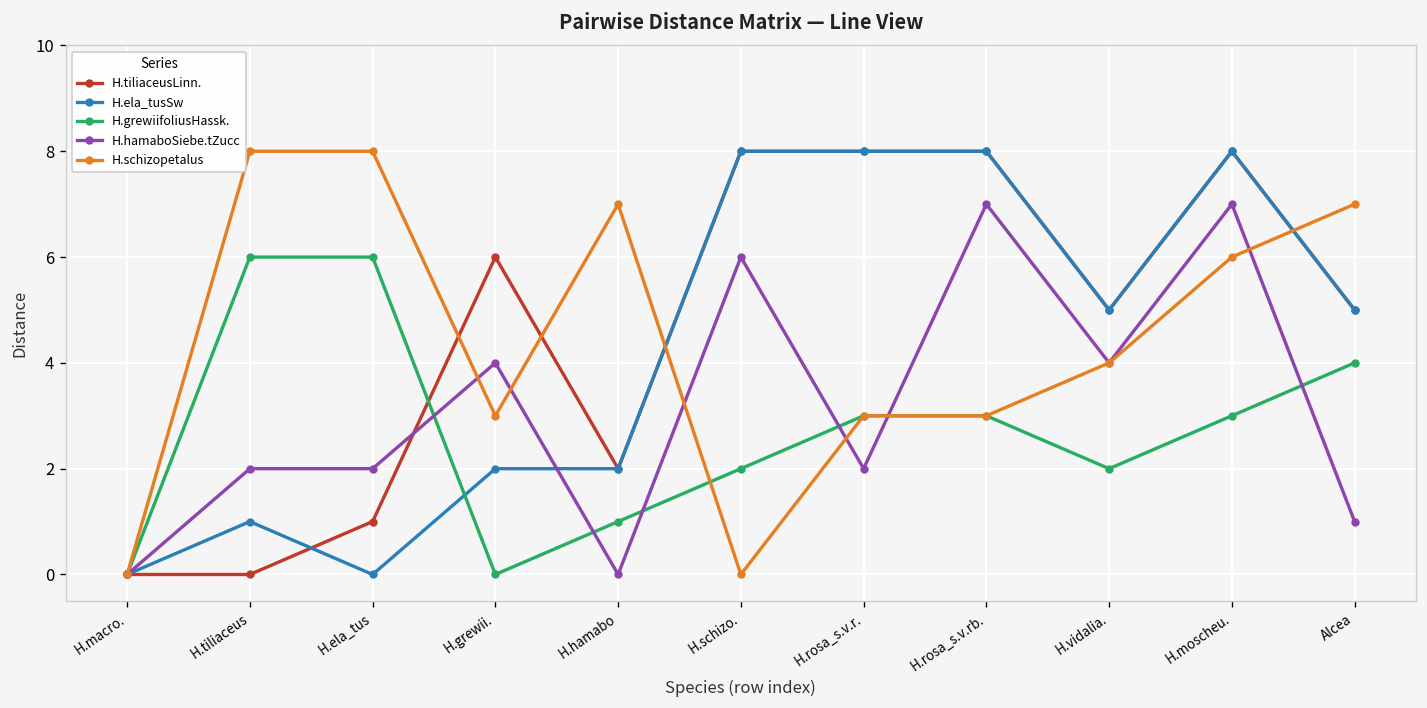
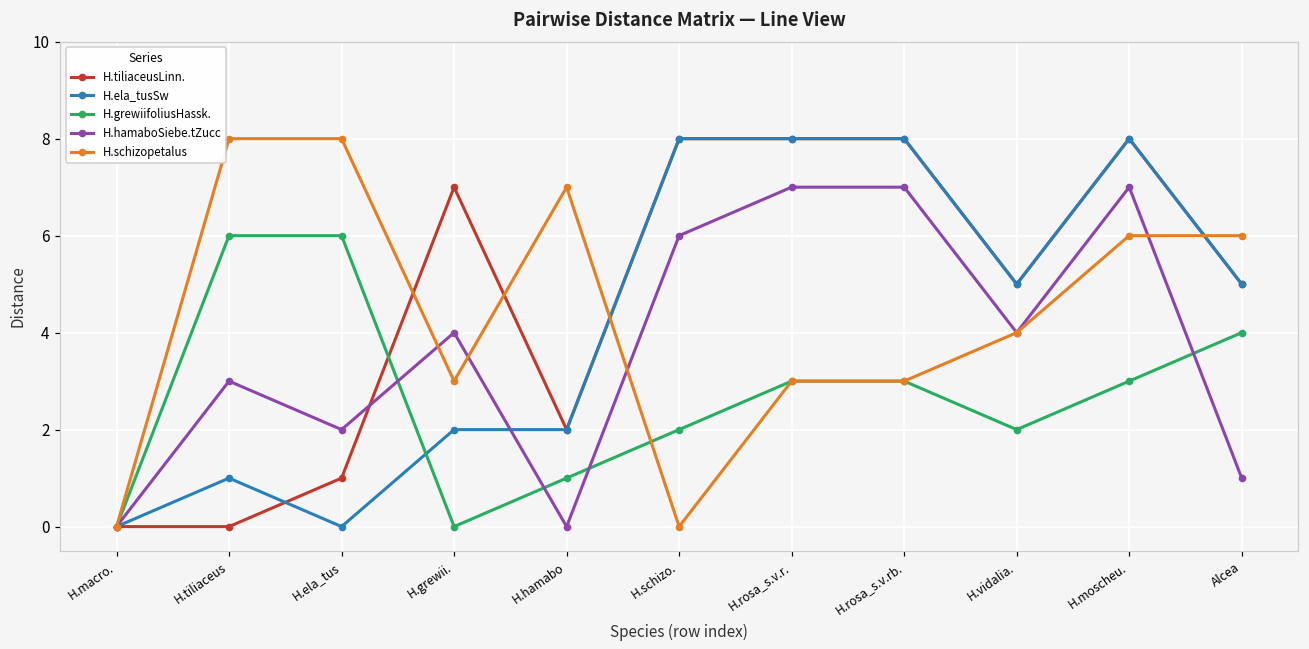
  {
    "H.tiliaceusLinn.": {
      "H.tiliaceus": 0,
      "H.ela_tus": 1,
-     "H.grewii.": 6
+     "H.grewii.": 7
    },
    "H.ela_tusSw": {
      "H.tiliaceus": 1,
      "H.ela_tus": 0,
      "H.grewii.": 2
    },
    "H.grewiifoliusHassk.": {
      "H.tiliaceus": 6,
      "H.ela_tus": 6,
      "H.grewii.": 0,
      "H.hamabo": 1,
      "H.schizo.": 2,
      "H.vidalia.": 2,
      "H.moscheu.": 3,
      "Alcea": 4
    },
    "H.hamaboSiebe.tZucc": {
-     "H.tiliaceus": 2,
+     "H.tiliaceus": 3,
      "H.ela_tus": 2,
      "H.grewii.": 4,
      "H.hamabo": 0,
      "H.schizo.": 6,
-     "H.rosa_s.v.r.": 2,
+     "H.rosa_s.v.r.": 7,
      "H.rosa_s.v.rb.": 7,
      "H.moscheu.": 7,
      "Alcea": 1
    },
    "H.schizopetalus": {
      "H.tiliaceus": 8,
      "H.ela_tus": 8,
      "H.grewii.": 3,
      "H.hamabo": 7,
      "H.schizo.": 0,
      "H.moscheu.": 6,
-     "Alcea": 7
+     "Alcea": 6
    }
  }
